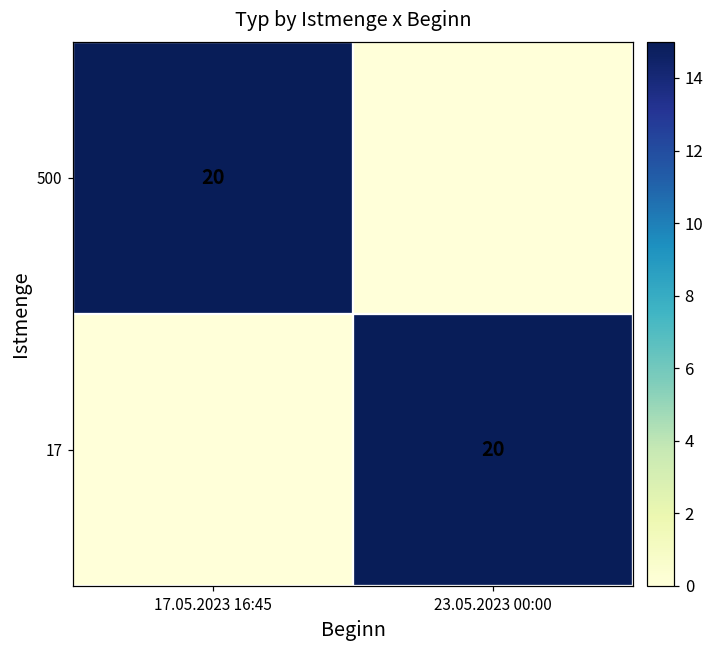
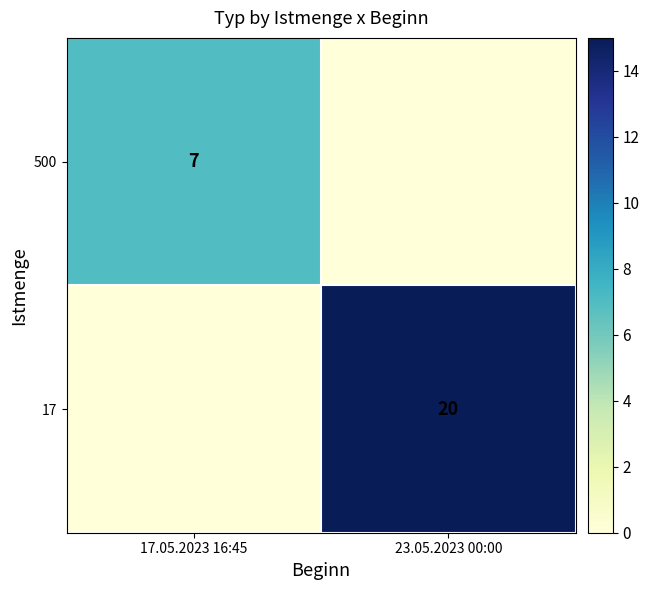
  {
    "500": {
-     "17.05.2023 16:45": 20
+     "17.05.2023 16:45": 7
    },
    "17": {
      "23.05.2023 00:00": 20
    }
  }
